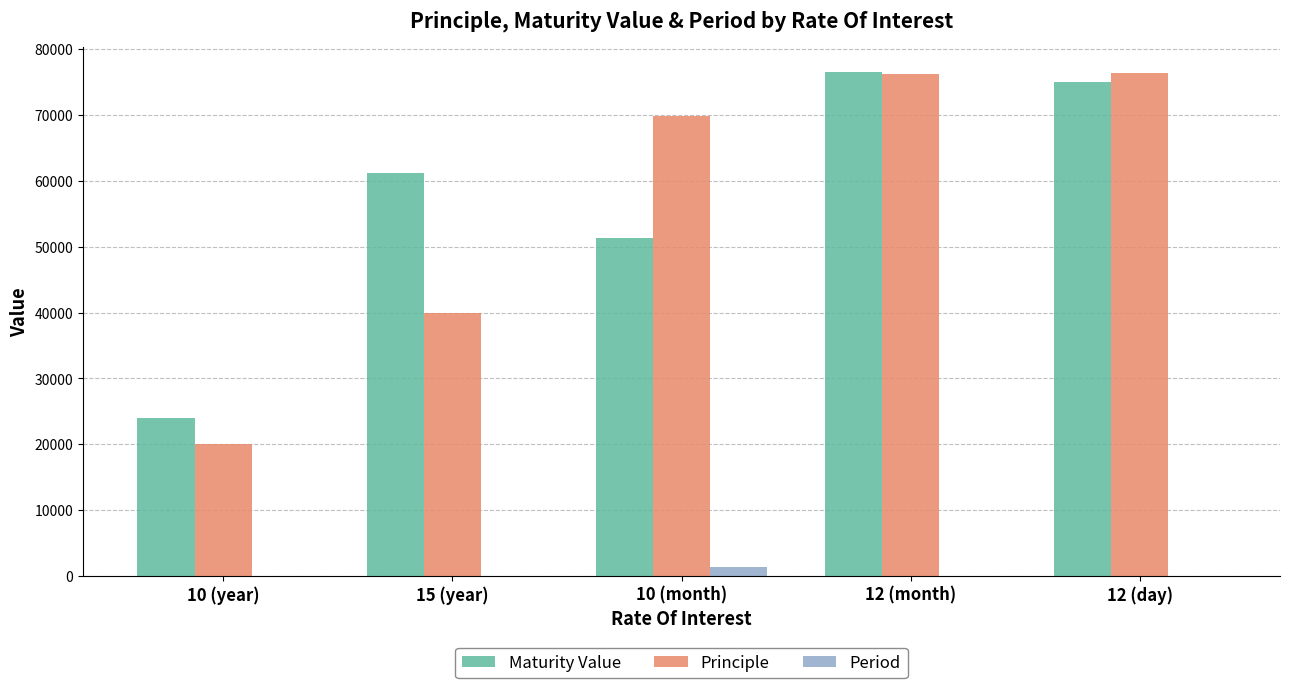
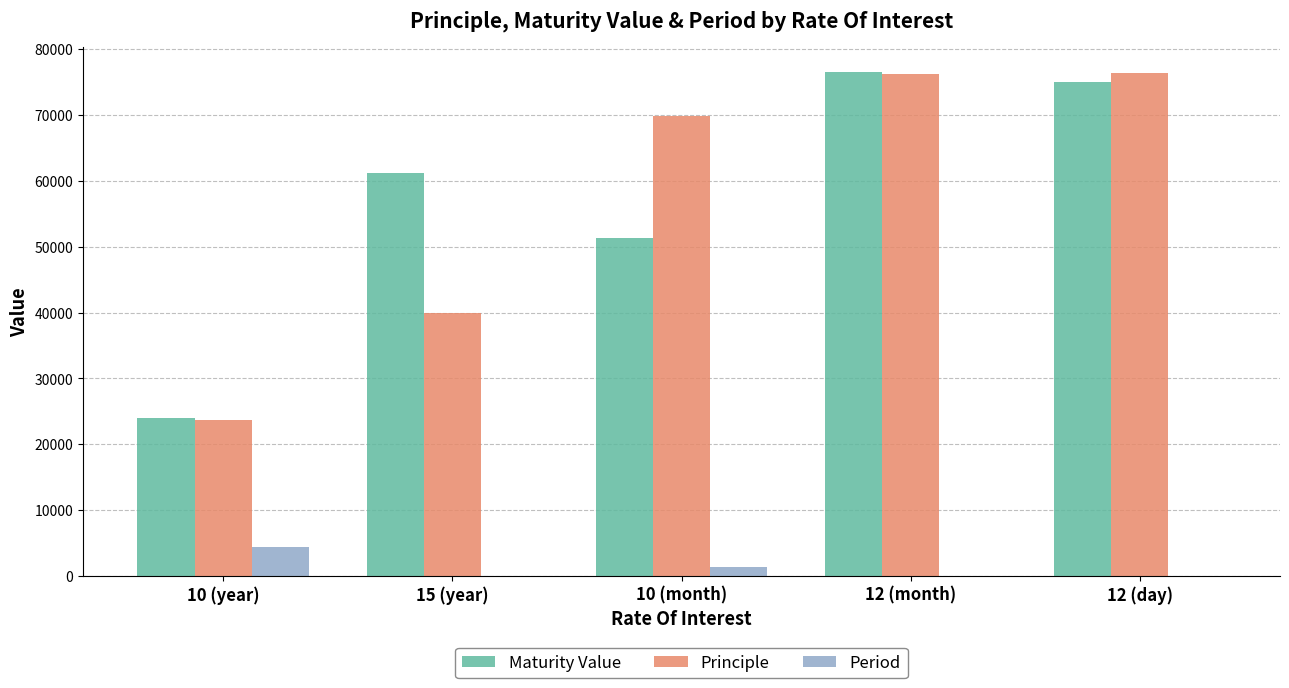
  {
    "Maturity Value": {
      "10 (year)": 24000,
      "15 (year)": 61000,
      "10 (month)": 51000,
      "12 (month)": 77000,
      "12 (day)": 75000
    },
    "Principle": {
-     "10 (year)": 20000,
+     "10 (year)": 24000,
      "15 (year)": 40000,
      "10 (month)": 70000,
      "12 (month)": 76000,
      "12 (day)": 76000
    },
    "Period": {
-     "10 (year)": 0,
+     "10 (year)": 4000,
      "10 (month)": 1000
    }
  }
